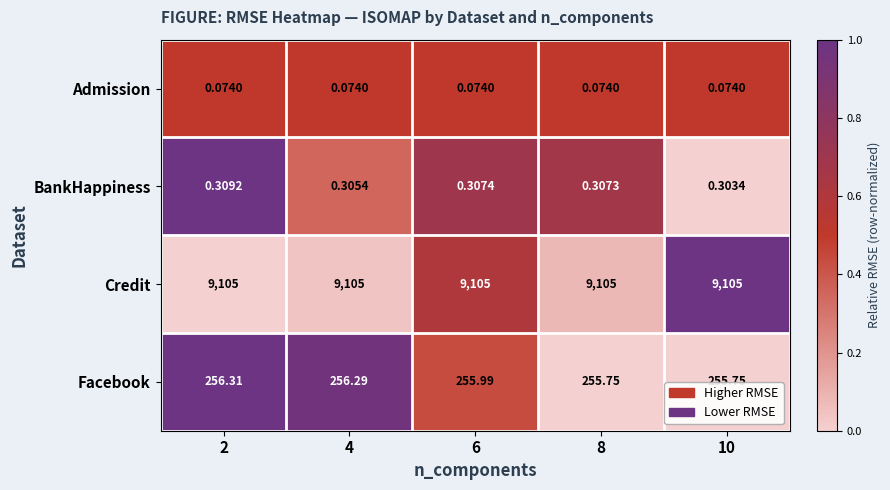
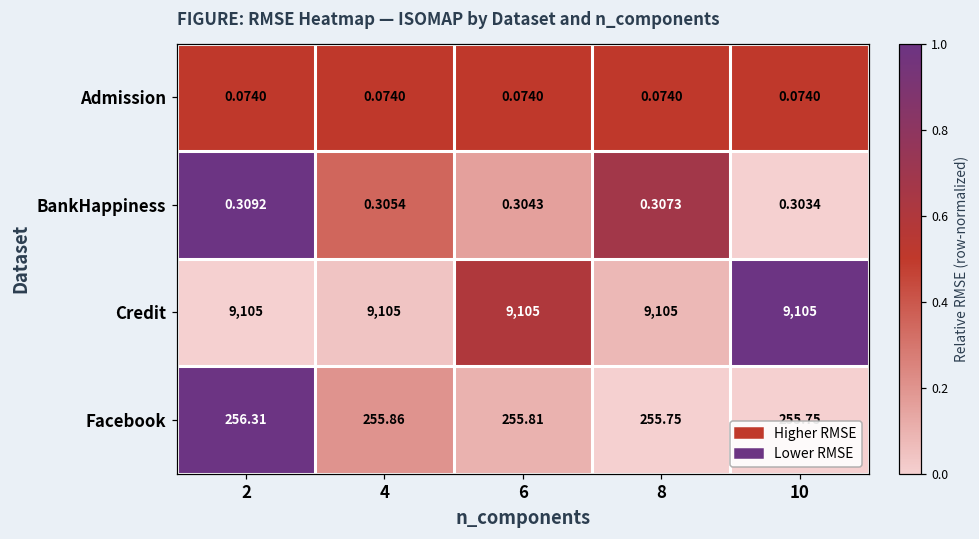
  {
    "Admission": {
      "2": "0.0740",
      "4": "0.0740",
      "6": "0.0740",
      "8": "0.0740",
      "10": "0.0740"
    },
    "BankHappiness": {
      "2": "0.3092",
      "4": "0.3054",
-     "6": "0.3074",
+     "6": "0.3043",
      "8": "0.3073",
      "10": "0.3034"
    },
    "Credit": {
      "2": "9,105",
      "4": "9,105",
      "6": "9,105",
      "8": "9,105",
      "10": "9,105"
    },
    "Facebook": {
      "2": "256.31",
-     "4": "256.29",
-     "6": "255.99",
+     "4": "255.86",
+     "6": "255.81",
      "8": "255.75"
    }
  }
